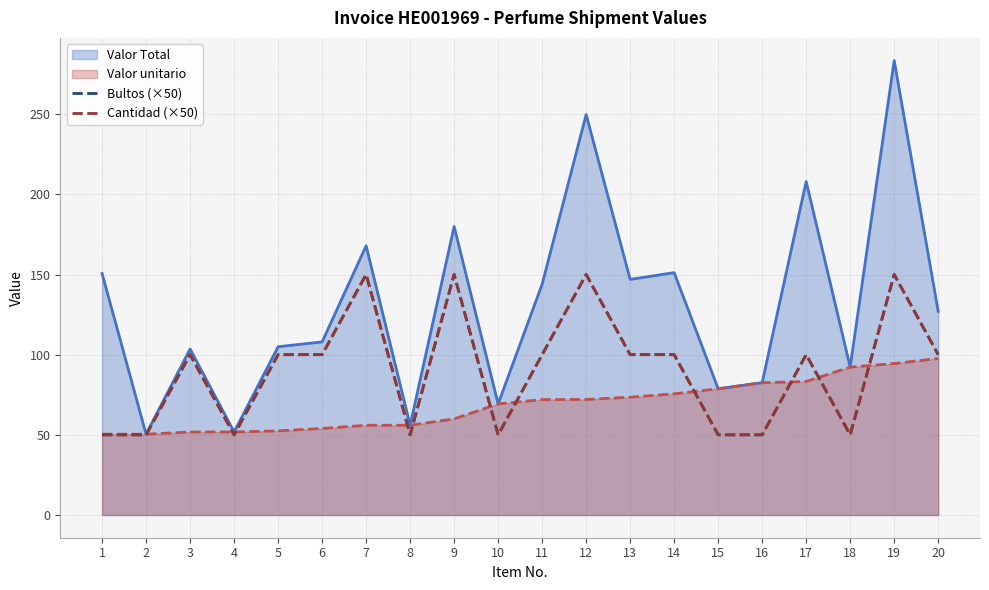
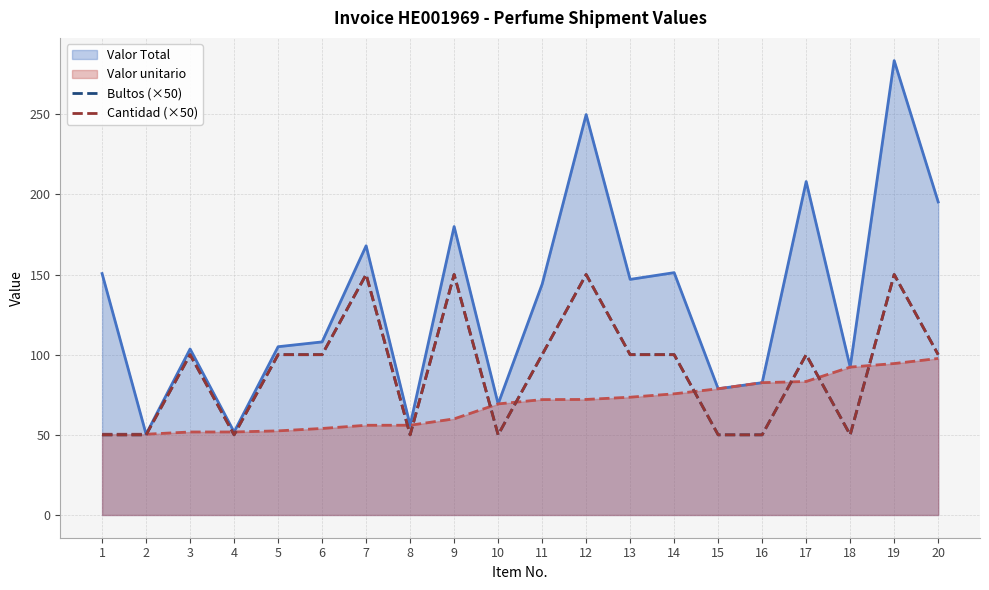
  {
    "Valor Total": {
      "1": 151,
      "3": 104,
      "5": 105,
      "6": 108,
      "7": 168,
      "9": 180,
      "11": 144,
      "12": 250,
      "13": 147,
      "14": 151,
      "17": 208,
      "19": 283,
-     "20": 127
+     "20": 195
    }
  }
